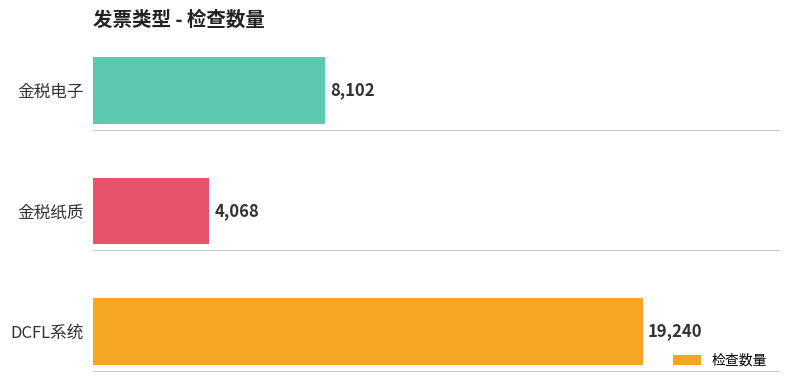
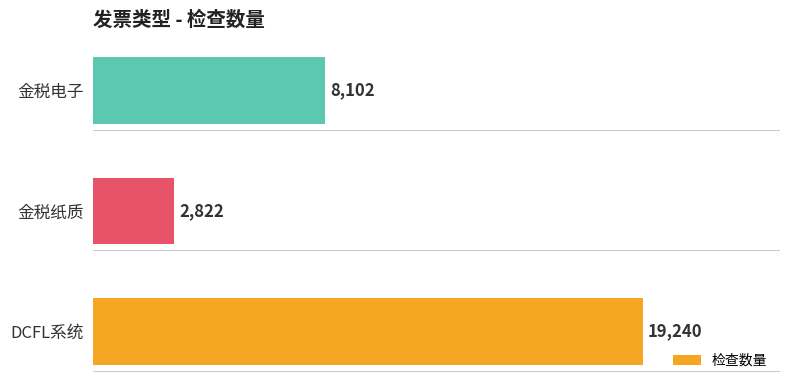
  {
    "金税电子": "8,102",
-   "金税纸质": "4,068",
+   "金税纸质": "2,822",
    "DCFL系统": "19,240"
  }
